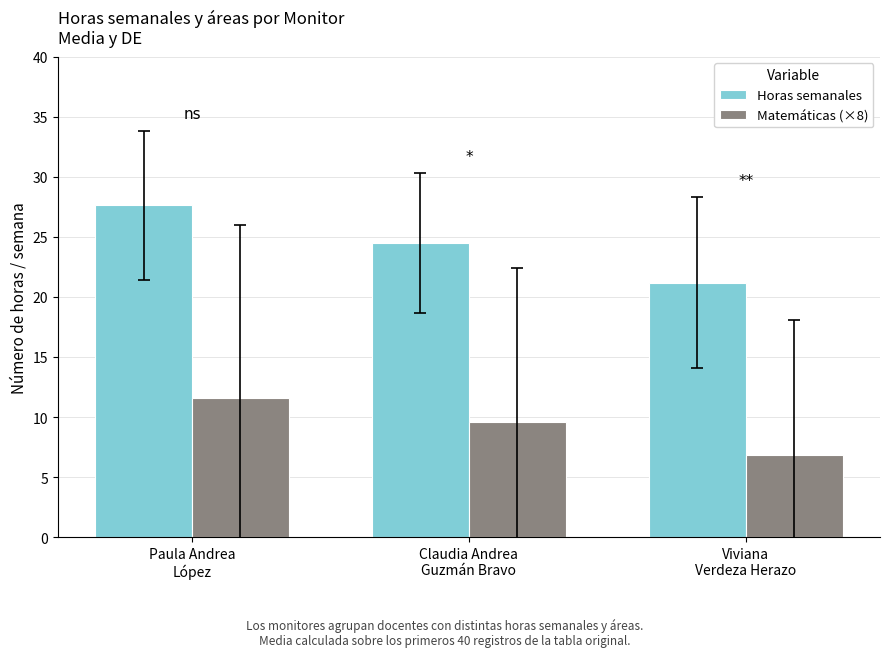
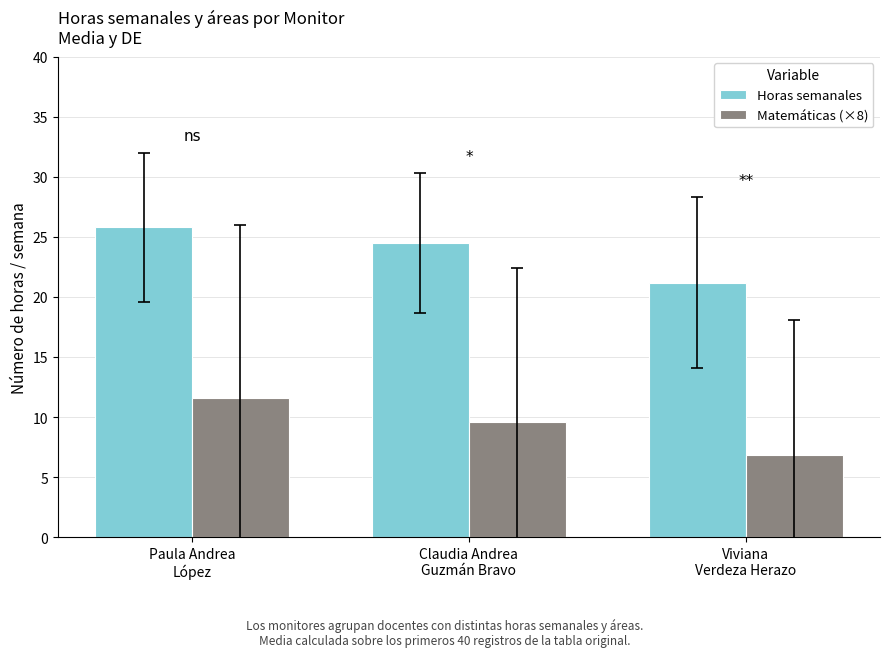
  {
    "Horas semanales": {
-     "Paula Andrea López": 27.6,
+     "Paula Andrea López": 25.8,
      "Claudia Andrea Guzmán Bravo": 24.5,
      "Viviana Verdeza Herazo": 21.2
    },
    "Matemáticas (×8)": {
      "Paula Andrea López": 11.6,
      "Claudia Andrea Guzmán Bravo": 9.6,
      "Viviana Verdeza Herazo": 6.9
    }
  }
